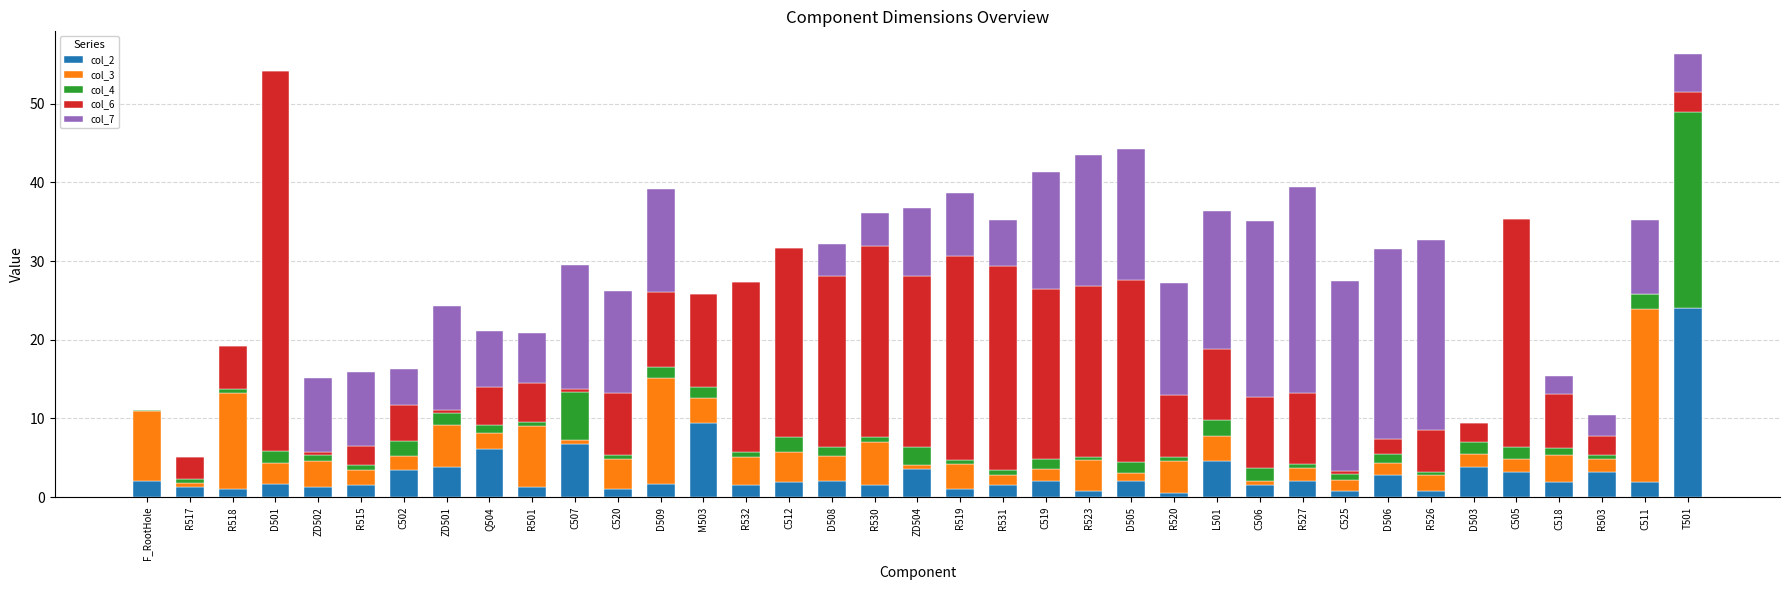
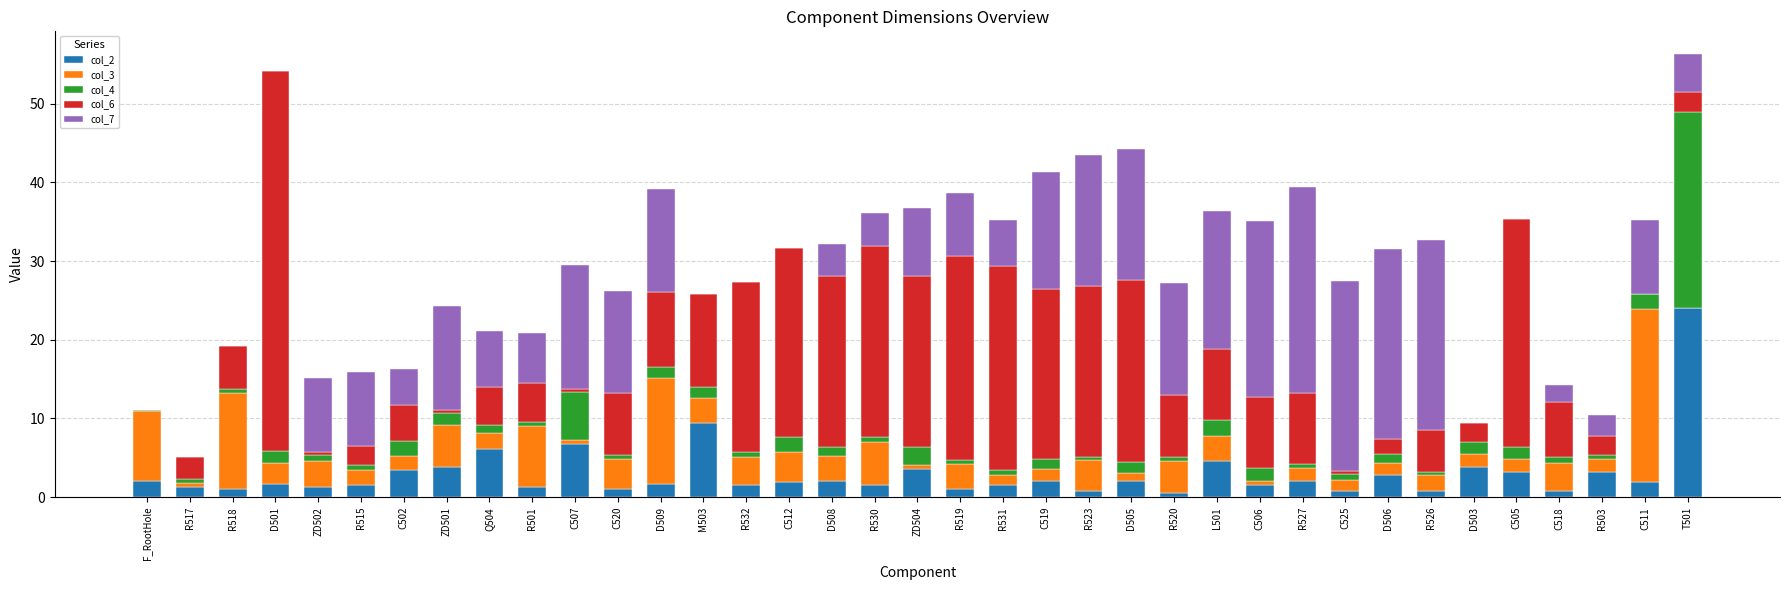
  {
    "col_2": {
      "F_RootHole": 2,
      "R517": 1,
      "R518": 1,
      "D501": 2,
      "ZD502": 1,
      "R515": 2,
      "C502": 4,
      "ZD501": 4,
      "Q504": 6,
      "R501": 1,
      "C507": 7,
      "C520": 1,
      "D509": 2,
      "M503": 9,
      "R532": 2,
      "C512": 2,
      "D508": 2,
      "R530": 2,
      "ZD504": 4,
      "R519": 1,
      "R531": 2,
      "C519": 2,
      "R523": 1,
      "D505": 2,
      "R520": 1,
      "L501": 5,
      "C506": 2,
      "R527": 2,
      "C525": 1,
      "D506": 3,
      "R526": 1,
      "D503": 4,
      "C505": 3,
-     "C518": 2,
+     "C518": 1,
      "R503": 3,
      "C511": 2,
      "T501": 24
    },
    "col_3": {
      "F_RootHole": 9,
      "R517": 1,
      "R518": 12,
      "D501": 3,
      "ZD502": 3,
      "R515": 2,
      "C502": 2,
      "ZD501": 5,
      "Q504": 2,
      "R501": 8,
      "C507": 1,
      "C520": 4,
      "D509": 13,
      "M503": 3,
      "R532": 4,
      "C512": 4,
      "D508": 3,
      "R530": 5,
      "ZD504": 1,
      "R519": 3,
      "R531": 1,
      "C519": 2,
      "R523": 4,
      "D505": 1,
      "R520": 4,
      "L501": 3,
      "C506": 1,
      "R527": 2,
      "C525": 1,
      "D506": 2,
      "R526": 2,
      "D503": 2,
      "C505": 2,
      "C518": 4,
      "R503": 2,
      "C511": 22,
      "T501": 0
    },
    "col_4": {
      "R517": 1,
      "R518": 1,
      "D501": 1,
      "ZD502": 1,
      "R515": 1,
      "C502": 2,
      "ZD501": 1,
      "Q504": 1,
      "R501": 1,
      "C507": 6,
      "C520": 1,
      "D509": 1,
      "M503": 1,
      "R532": 1,
      "C512": 2,
      "D508": 1,
      "R530": 1,
      "ZD504": 2,
      "R519": 1,
      "R531": 1,
      "C519": 1,
      "R523": 0,
      "D505": 2,
      "R520": 1,
      "L501": 2,
      "C506": 2,
      "R527": 1,
      "C525": 1,
      "D506": 1,
      "R526": 0,
      "D503": 2,
      "C505": 2,
      "C518": 1,
      "R503": 1,
      "C511": 2,
      "T501": 25
    },
    "col_6": {
      "F_RootHole": 0,
      "R517": 3,
      "R518": 5,
      "D501": 48,
      "ZD502": 0,
      "R515": 2,
      "C502": 5,
      "ZD501": 0,
      "Q504": 5,
      "R501": 5,
      "C507": 0,
      "C520": 8,
      "D509": 10,
      "M503": 12,
      "R532": 22,
      "C512": 24,
      "D508": 22,
      "R530": 24,
      "ZD504": 22,
      "R519": 26,
      "R531": 26,
      "C519": 22,
      "R523": 22,
      "D505": 23,
      "R520": 8,
      "L501": 9,
      "C506": 9,
      "R527": 9,
      "C525": 0,
      "D506": 2,
      "R526": 5,
      "D503": 2,
      "C505": 29,
      "C518": 7,
      "R503": 2,
      "C511": 0,
      "T501": 3
    },
    "col_7": {
      "F_RootHole": 0,
      "R517": 0,
      "R518": 0,
      "D501": 0,
      "ZD502": 9,
      "R515": 9,
      "C502": 5,
      "ZD501": 13,
      "Q504": 7,
      "R501": 6,
      "C507": 16,
      "C520": 13,
      "D509": 13,
      "M503": 0,
      "R532": 0,
      "C512": 0,
      "D508": 4,
      "R530": 4,
      "ZD504": 9,
      "R519": 8,
      "R531": 6,
      "C519": 15,
      "R523": 17,
      "D505": 17,
      "R520": 14,
      "L501": 18,
      "C506": 22,
      "R527": 26,
      "C525": 24,
      "D506": 24,
      "R526": 24,
      "D503": 0,
      "C505": 0,
      "C518": 2,
      "R503": 3,
      "C511": 9,
      "T501": 5
    }
  }
